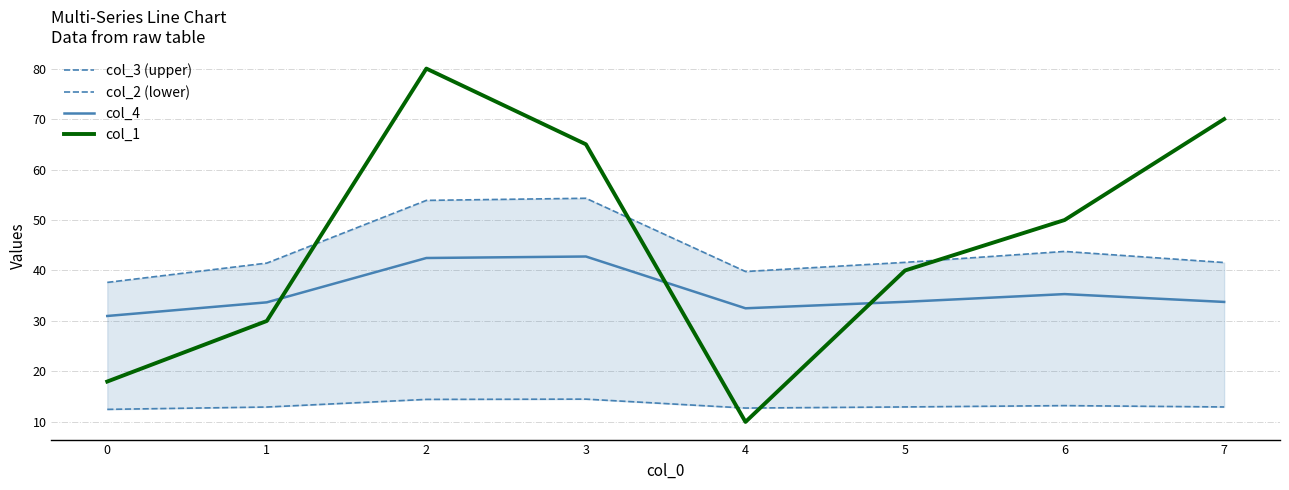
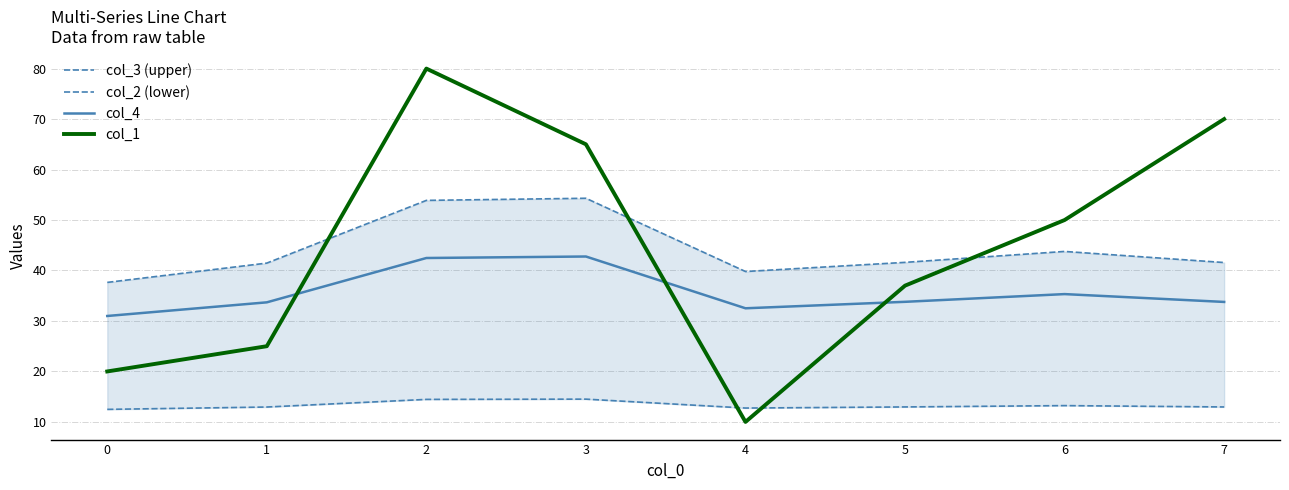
  {
    "col_1": {
-     "0": 18,
-     "1": 30,
+     "0": 20,
+     "1": 25,
      "2": 80,
      "3": 65,
      "4": 10,
-     "5": 40,
+     "5": 37,
      "6": 50,
      "7": 70
    }
  }
